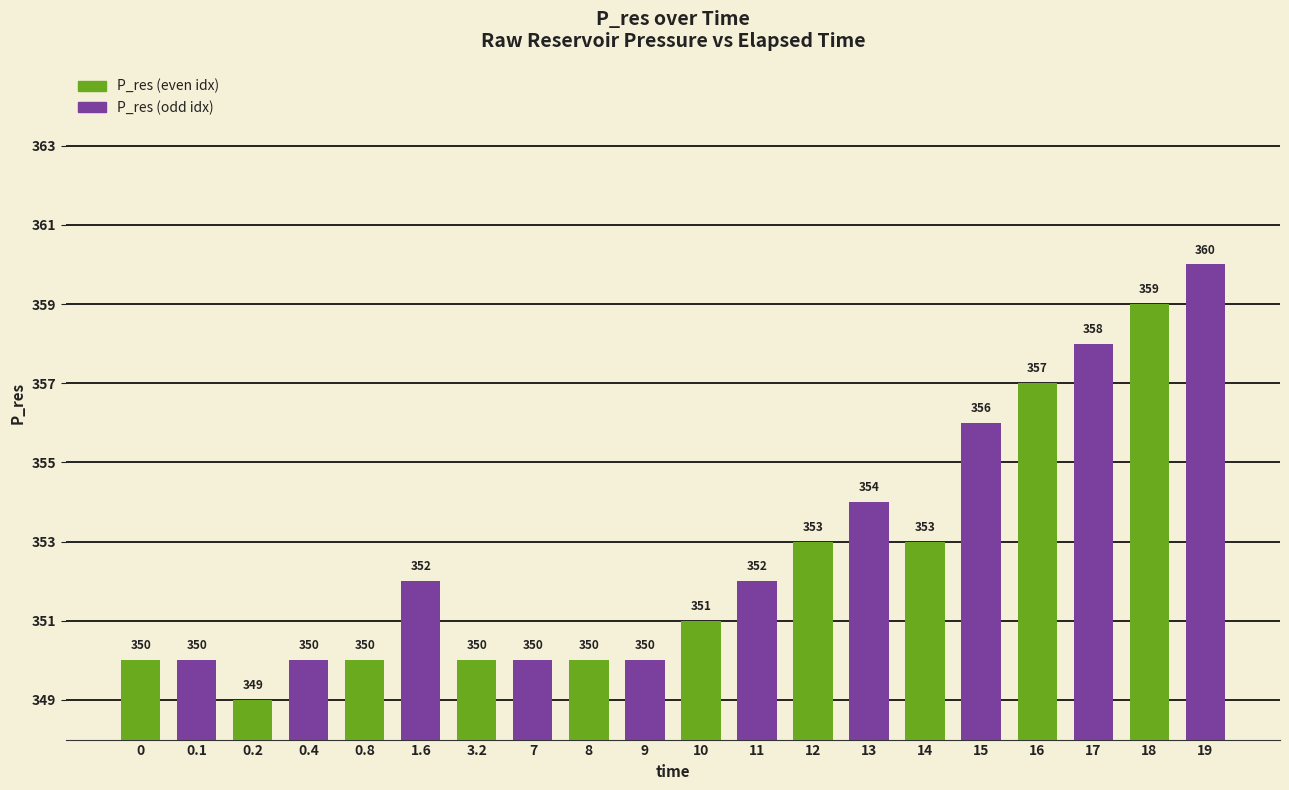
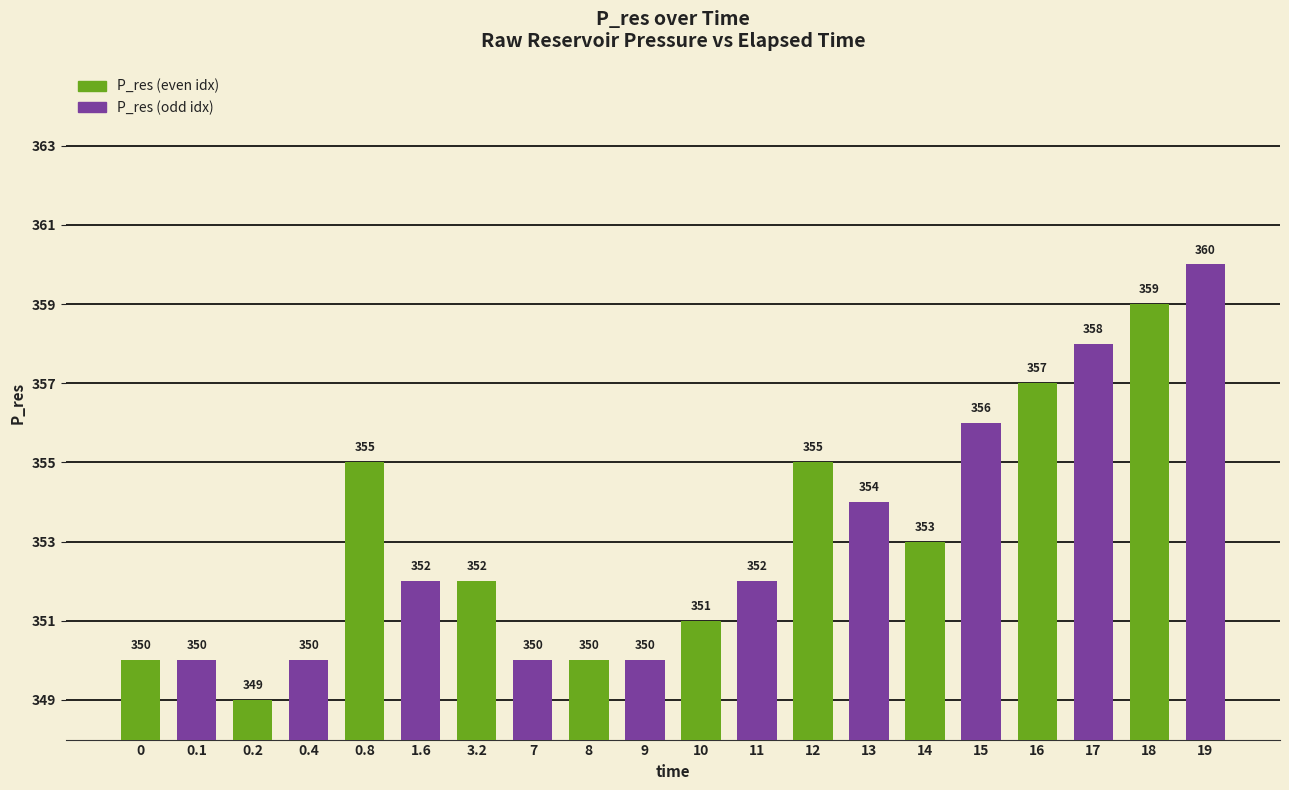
  {
    "0": 350,
    "0.1": 350,
    "0.2": 349,
    "0.4": 350,
-   "0.8": 350,
+   "0.8": 355,
    "1.6": 352,
-   "3.2": 350,
+   "3.2": 352,
    "7": 350,
    "8": 350,
    "9": 350,
    "10": 351,
    "11": 352,
-   "12": 353,
+   "12": 355,
    "13": 354,
    "14": 353,
    "15": 356,
    "16": 357,
    "17": 358,
    "18": 359,
    "19": 360
  }
